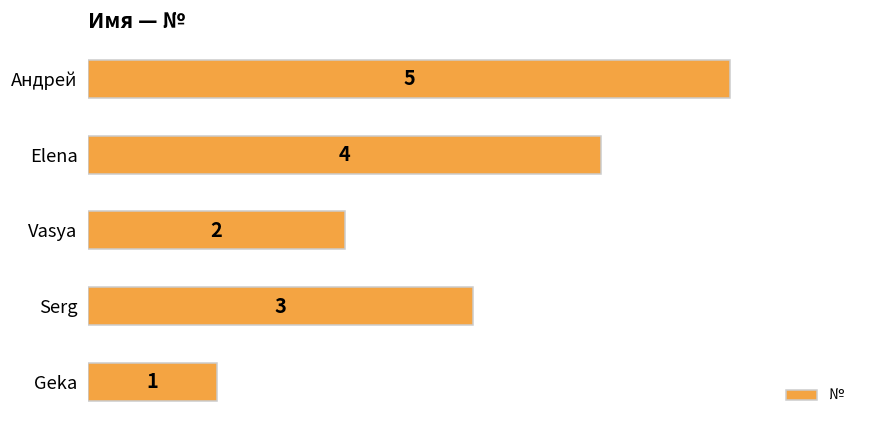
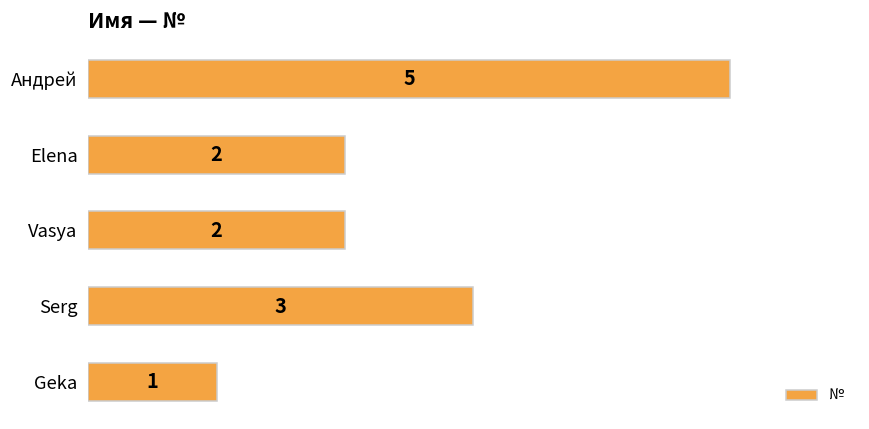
  {
    "Андрей": 5,
-   "Elena": 4,
+   "Elena": 2,
    "Vasya": 2,
    "Serg": 3,
    "Geka": 1
  }
